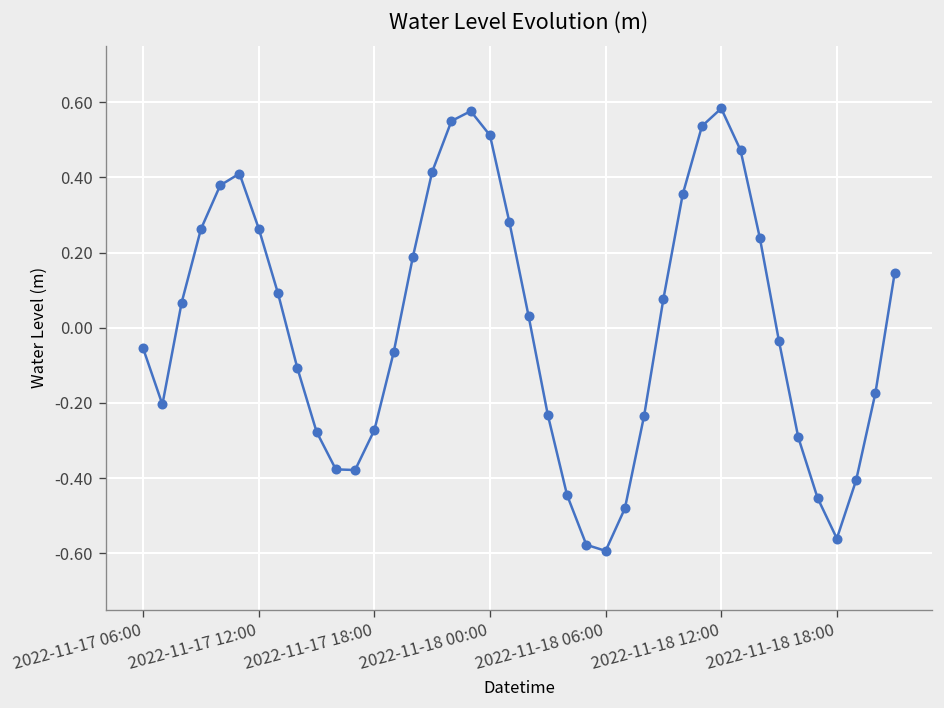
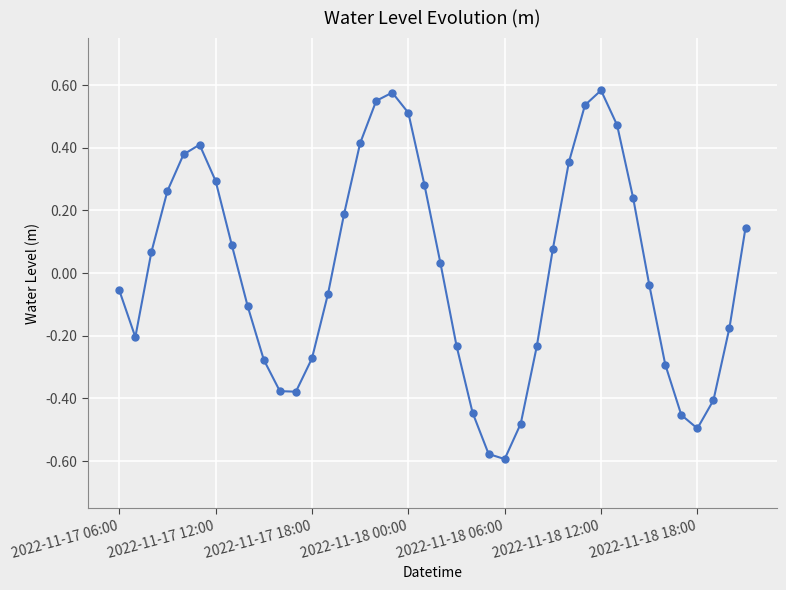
  {
    "2022-11-17 06:00": -0.05,
-   "2022-11-17 12:00": 0.26,
+   "2022-11-17 12:00": 0.29,
    "2022-11-17 18:00": -0.27,
    "2022-11-18 00:00": 0.51,
    "2022-11-18 06:00": -0.59,
    "2022-11-18 12:00": 0.58,
-   "2022-11-18 18:00": -0.56
+   "2022-11-18 18:00": -0.50
  }
